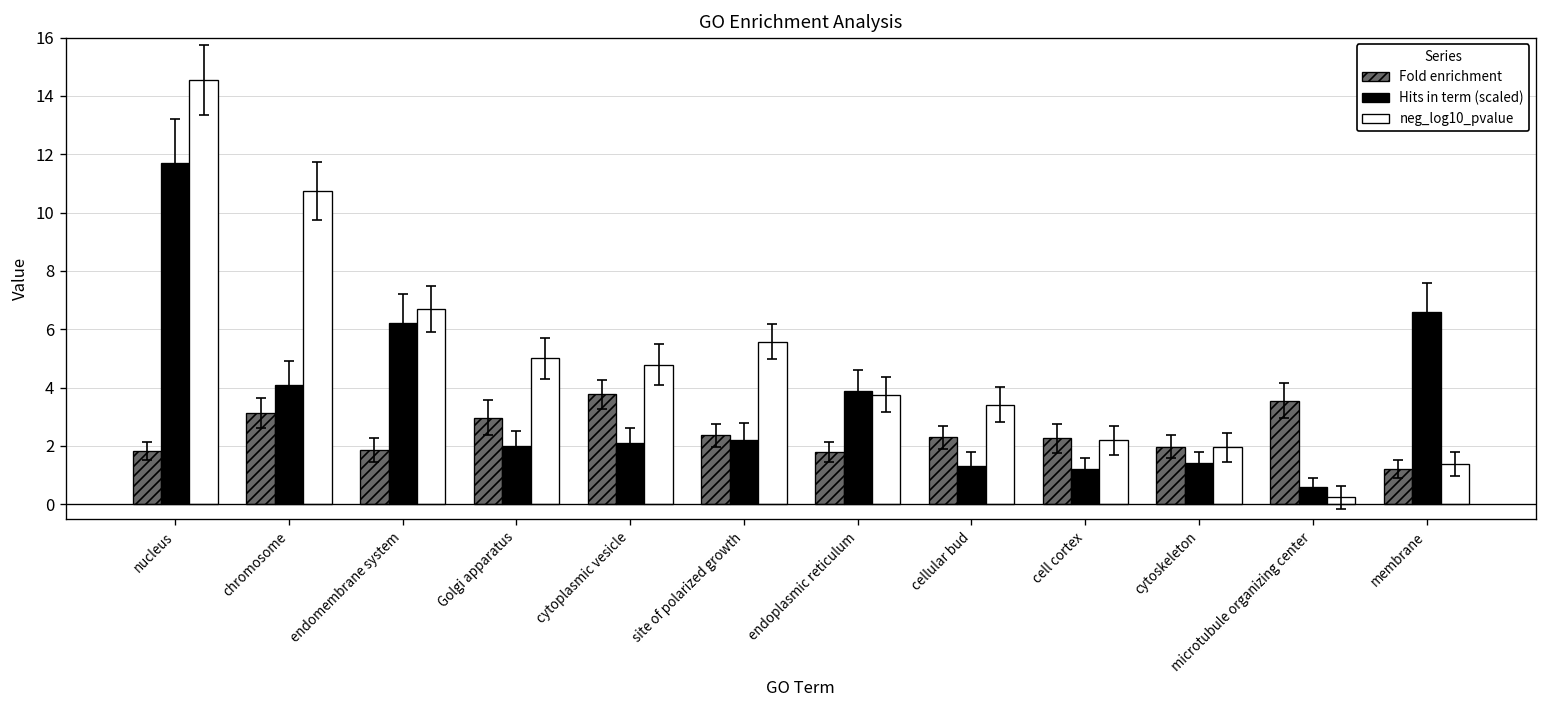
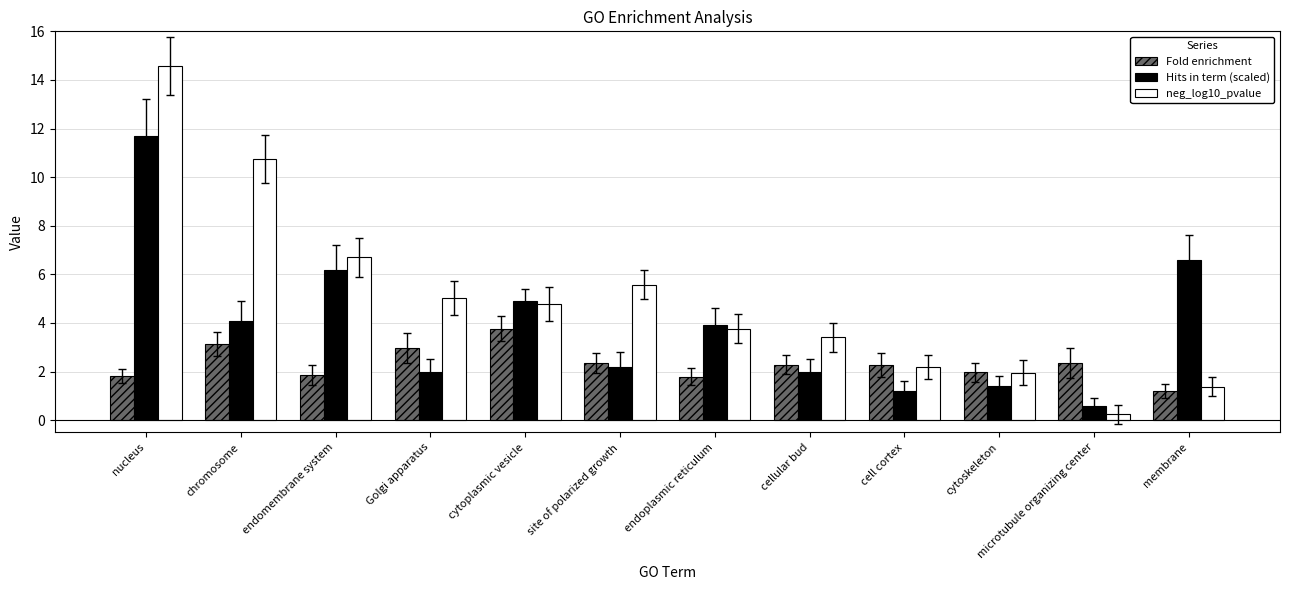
  {
    "Fold enrichment": {
      "nucleus": 1.8,
      "chromosome": 3.1,
      "endomembrane system": 1.9,
      "Golgi apparatus": 3.0,
      "cytoplasmic vesicle": 3.8,
      "site of polarized growth": 2.4,
      "endoplasmic reticulum": 1.8,
      "cellular bud": 2.3,
      "cell cortex": 2.3,
      "cytoskeleton": 2.0,
-     "microtubule organizing center": 3.5,
+     "microtubule organizing center": 2.4,
      "membrane": 1.2
    },
    "Hits in term (scaled)": {
      "nucleus": 11.7,
      "chromosome": 4.1,
      "endomembrane system": 6.2,
      "Golgi apparatus": 2.0,
-     "cytoplasmic vesicle": 2.1,
+     "cytoplasmic vesicle": 4.9,
      "site of polarized growth": 2.2,
      "endoplasmic reticulum": 3.9,
-     "cellular bud": 1.3,
+     "cellular bud": 2.0,
      "cell cortex": 1.2,
      "cytoskeleton": 1.4,
      "microtubule organizing center": 0.6,
      "membrane": 6.6
    },
    "neg_log10_pvalue": {
      "nucleus": 14.6,
      "chromosome": 10.8,
      "endomembrane system": 6.7,
      "Golgi apparatus": 5.0,
      "cytoplasmic vesicle": 4.8,
      "site of polarized growth": 5.6,
      "endoplasmic reticulum": 3.8,
      "cellular bud": 3.4,
      "cell cortex": 2.2,
      "cytoskeleton": 2.0,
      "microtubule organizing center": 0.2,
      "membrane": 1.4
    }
  }
